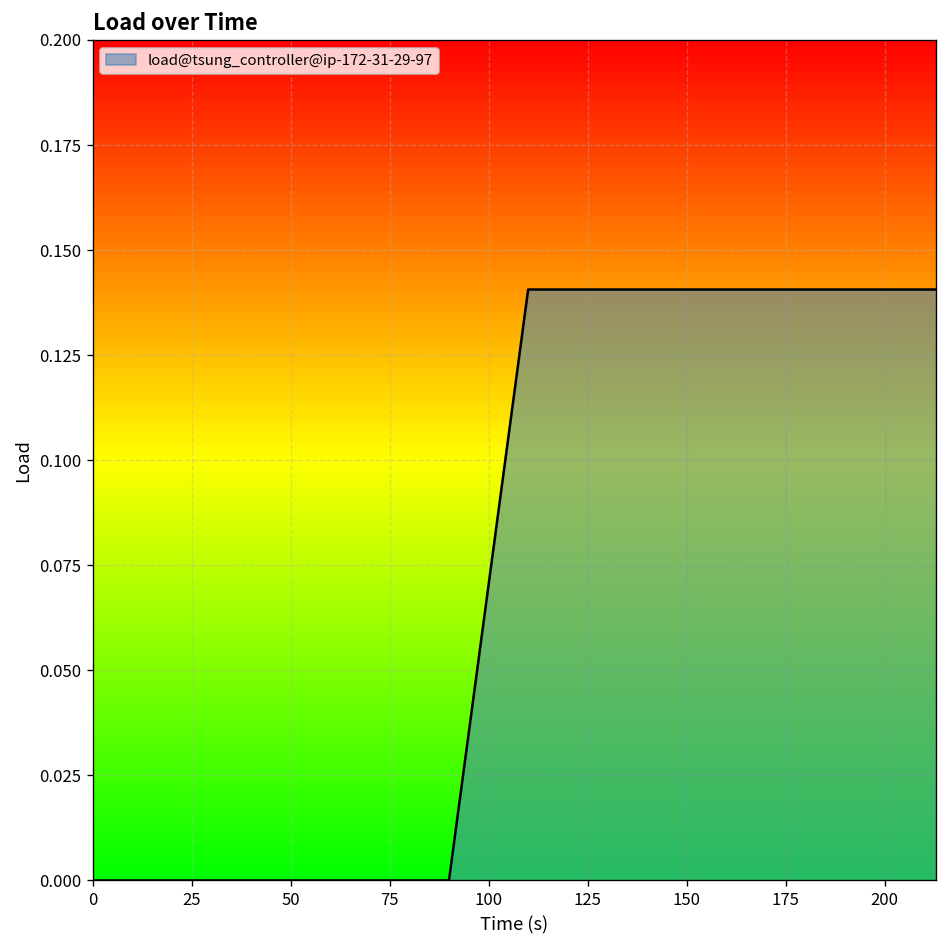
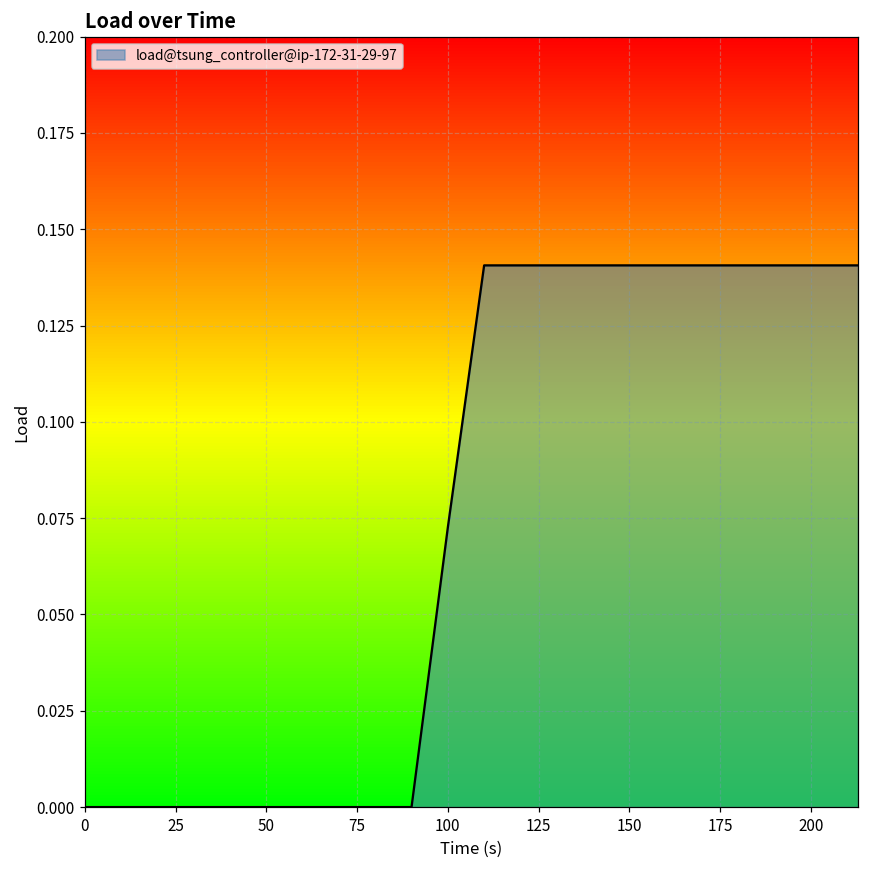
  {
    "0": 0.000,
    "50": 0.000,
-   "100": 0.070,
+   "100": 0.073,
    "150": 0.141,
    "200": 0.141
  }
